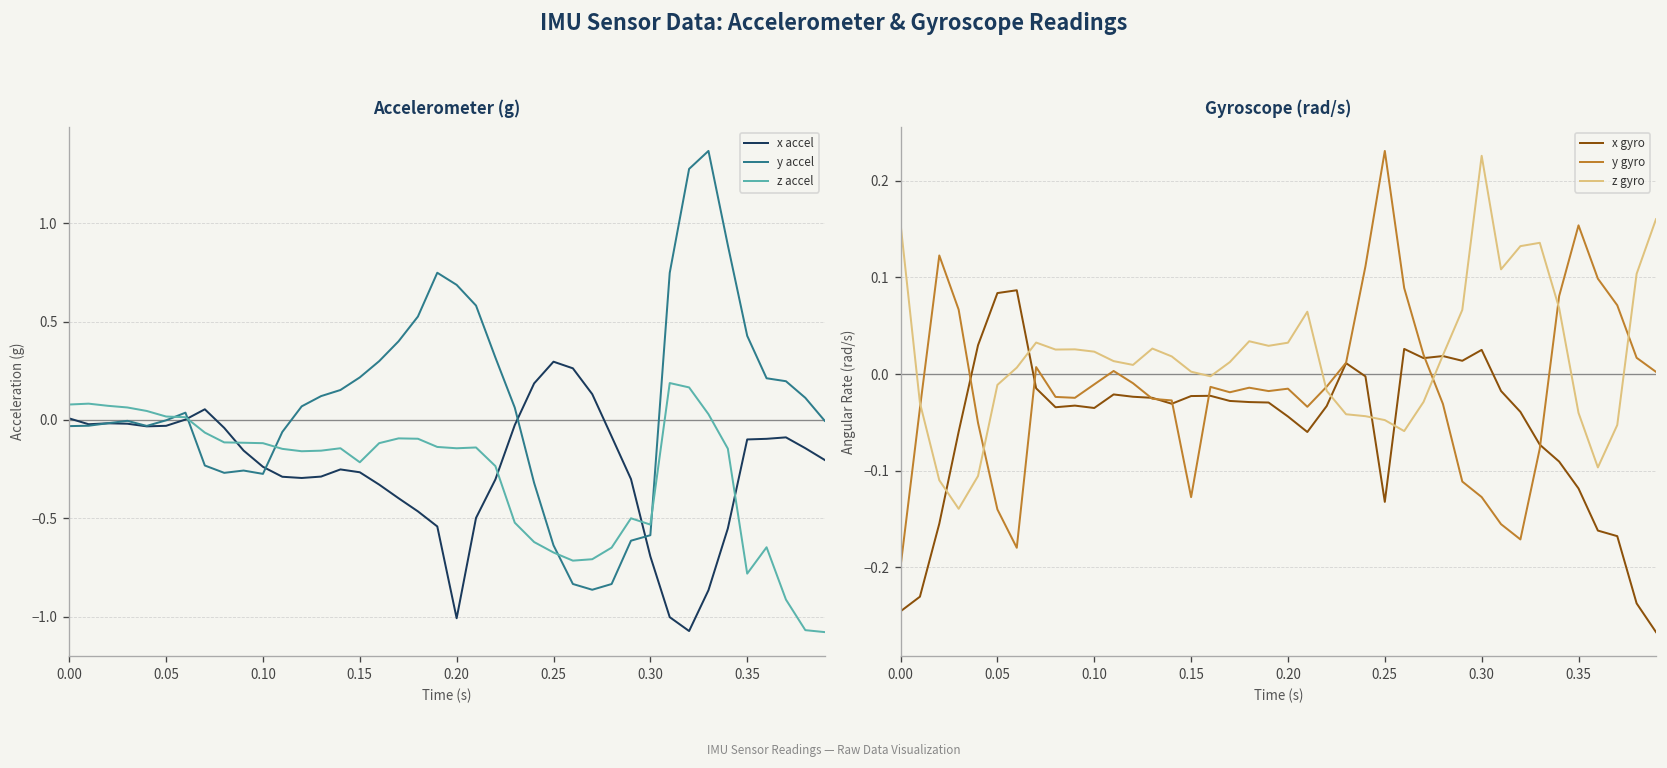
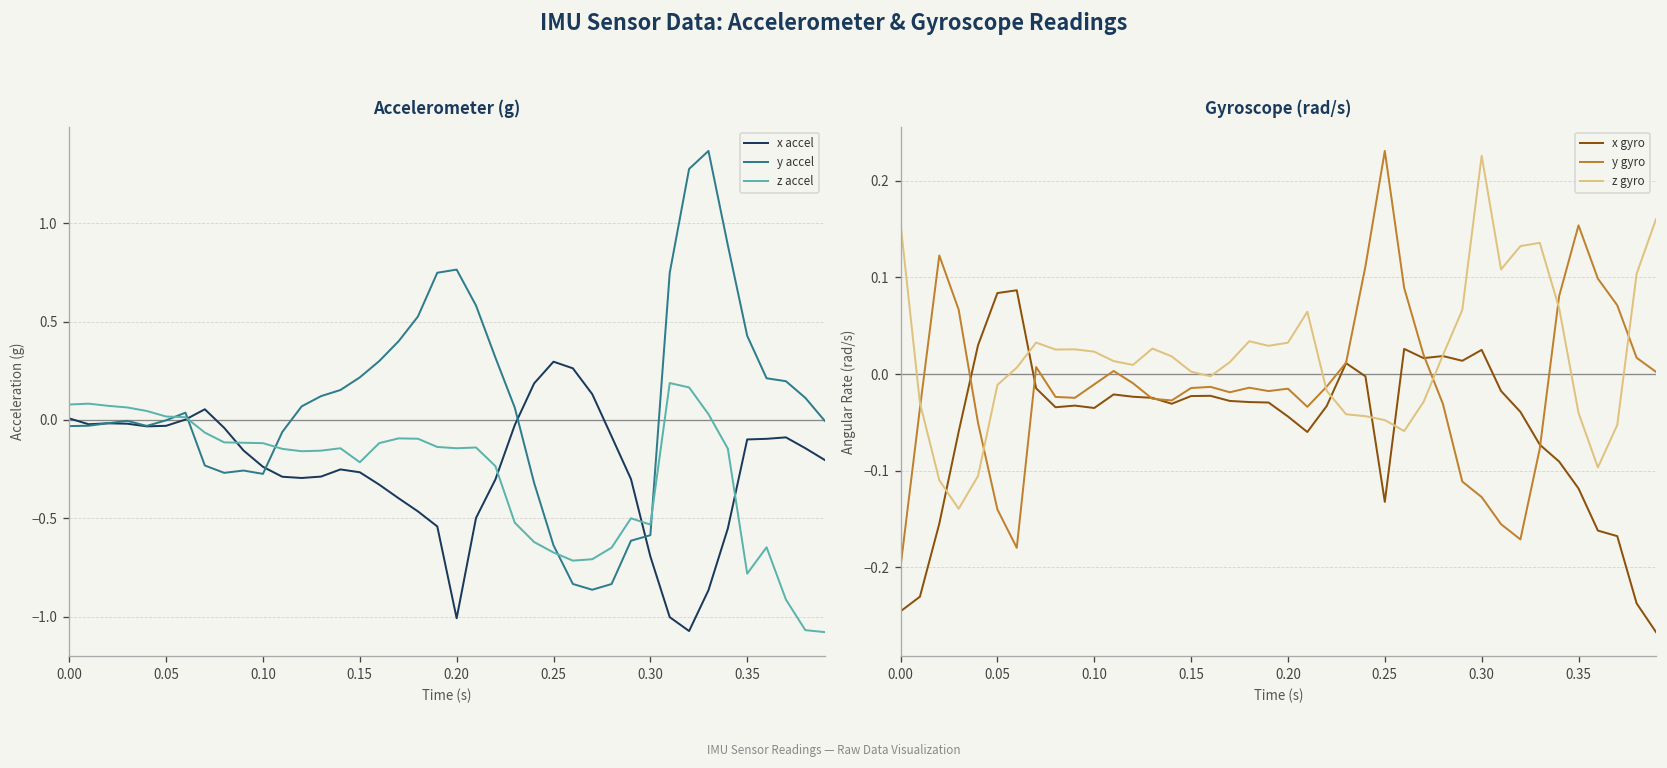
  {
    "Accelerometer (g)": {
      "x accel": {
        "0.00": 0.01,
        "0.05": -0.03,
        "0.10": -0.24,
        "0.15": -0.27,
        "0.20": -1.01,
        "0.25": 0.30,
        "0.30": -0.69,
        "0.35": -0.10
      },
      "y accel": {
        "0.00": -0.03,
        "0.05": 0.00,
        "0.10": -0.27,
        "0.15": 0.22,
-       "0.20": 0.69,
+       "0.20": 0.76,
        "0.25": -0.64,
        "0.30": -0.59,
        "0.35": 0.43
      },
      "z accel": {
        "0.00": 0.08,
        "0.05": 0.02,
        "0.10": -0.12,
        "0.15": -0.21,
        "0.20": -0.14,
        "0.25": -0.67,
        "0.30": -0.53,
        "0.35": -0.78
      }
    },
    "Gyroscope (rad/s)": {
      "x gyro": {
        "0.00": -0.25,
        "0.05": 0.08,
        "0.10": -0.04,
        "0.15": -0.02,
        "0.20": -0.04,
        "0.25": -0.13,
        "0.30": 0.03,
        "0.35": -0.12
      },
      "y gyro": {
        "0.00": -0.20,
        "0.05": -0.14,
        "0.10": -0.01,
-       "0.15": -0.13,
+       "0.15": -0.01,
        "0.20": -0.02,
        "0.25": 0.23,
        "0.30": -0.13,
        "0.35": 0.15
      },
      "z gyro": {
        "0.00": 0.16,
        "0.05": -0.01,
        "0.10": 0.02,
        "0.15": 0.00,
        "0.20": 0.03,
        "0.25": -0.05,
        "0.30": 0.23,
        "0.35": -0.04
      }
    }
  }
